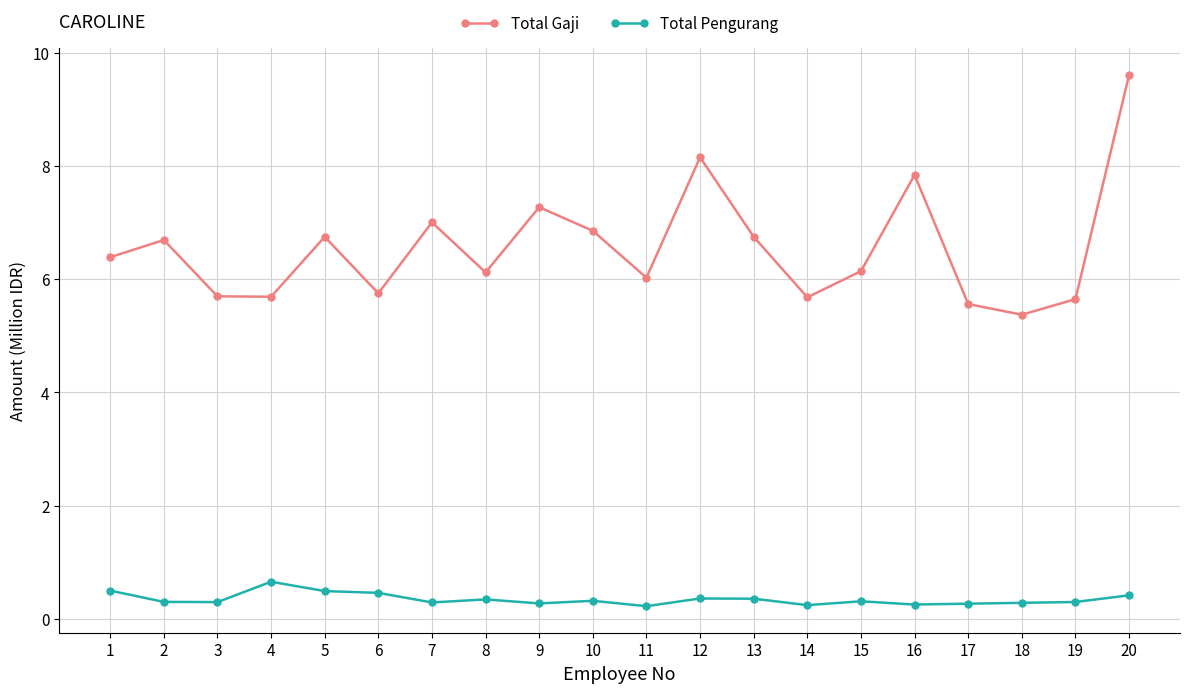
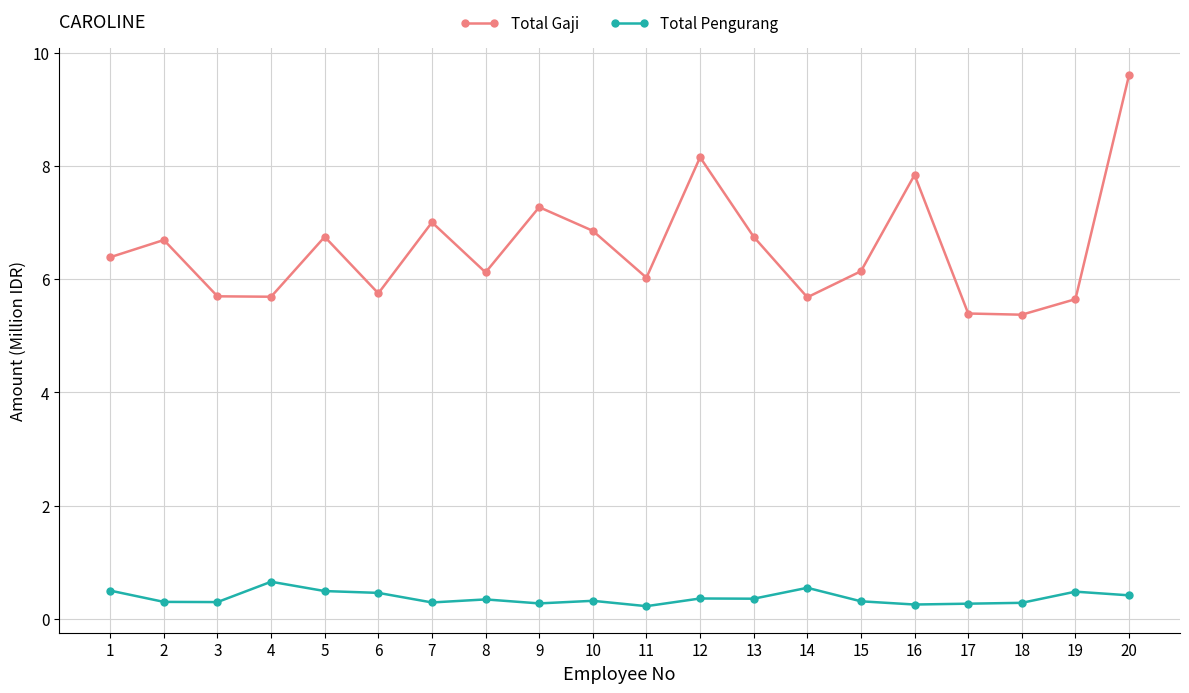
  {
    "Total Gaji": {
      "1": 6.4,
      "2": 6.7,
      "3": 5.7,
      "4": 5.7,
      "5": 6.7,
      "6": 5.7,
      "7": 7.0,
      "8": 6.1,
      "9": 7.3,
      "10": 6.9,
      "11": 6.0,
      "12": 8.2,
      "13": 6.7,
      "14": 5.7,
      "15": 6.1,
      "16": 7.8,
-     "17": 5.6,
+     "17": 5.4,
      "18": 5.4,
      "19": 5.6,
      "20": 9.6
    },
    "Total Pengurang": {
      "1": 0.5,
      "2": 0.3,
      "3": 0.3,
      "4": 0.7,
      "5": 0.5,
      "6": 0.5,
      "7": 0.3,
      "8": 0.3,
      "9": 0.3,
      "10": 0.3,
      "11": 0.2,
      "12": 0.4,
      "13": 0.4,
-     "14": 0.2,
+     "14": 0.6,
      "15": 0.3,
      "16": 0.3,
      "17": 0.3,
      "18": 0.3,
-     "19": 0.3,
+     "19": 0.5,
      "20": 0.4
    }
  }
